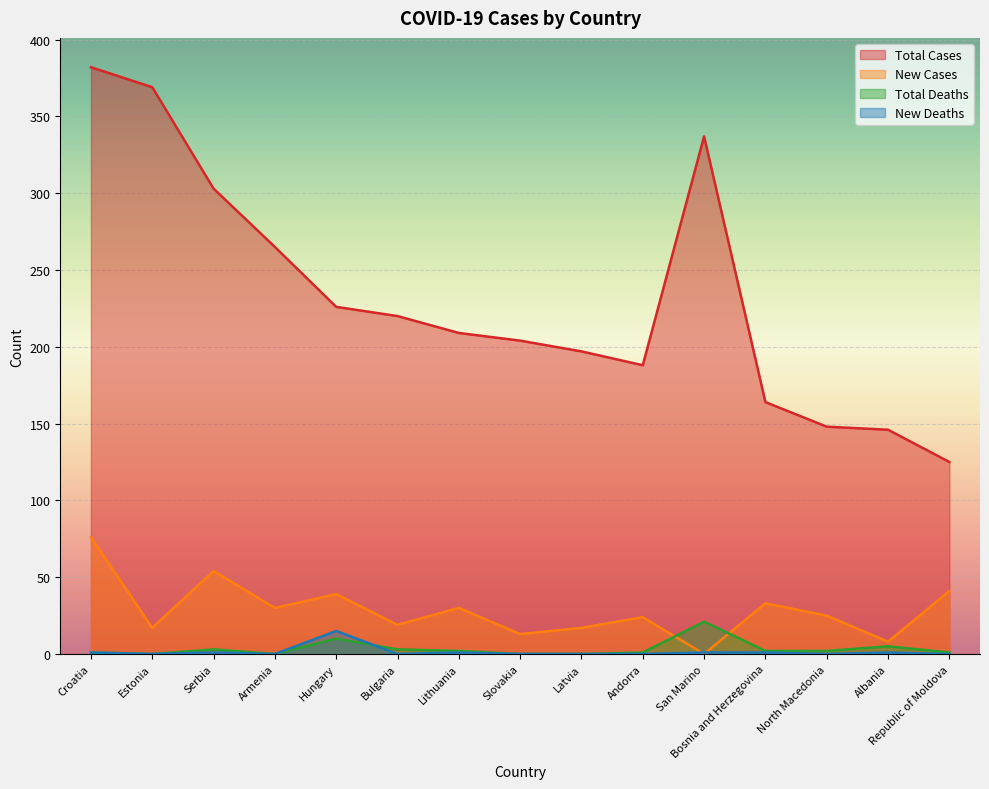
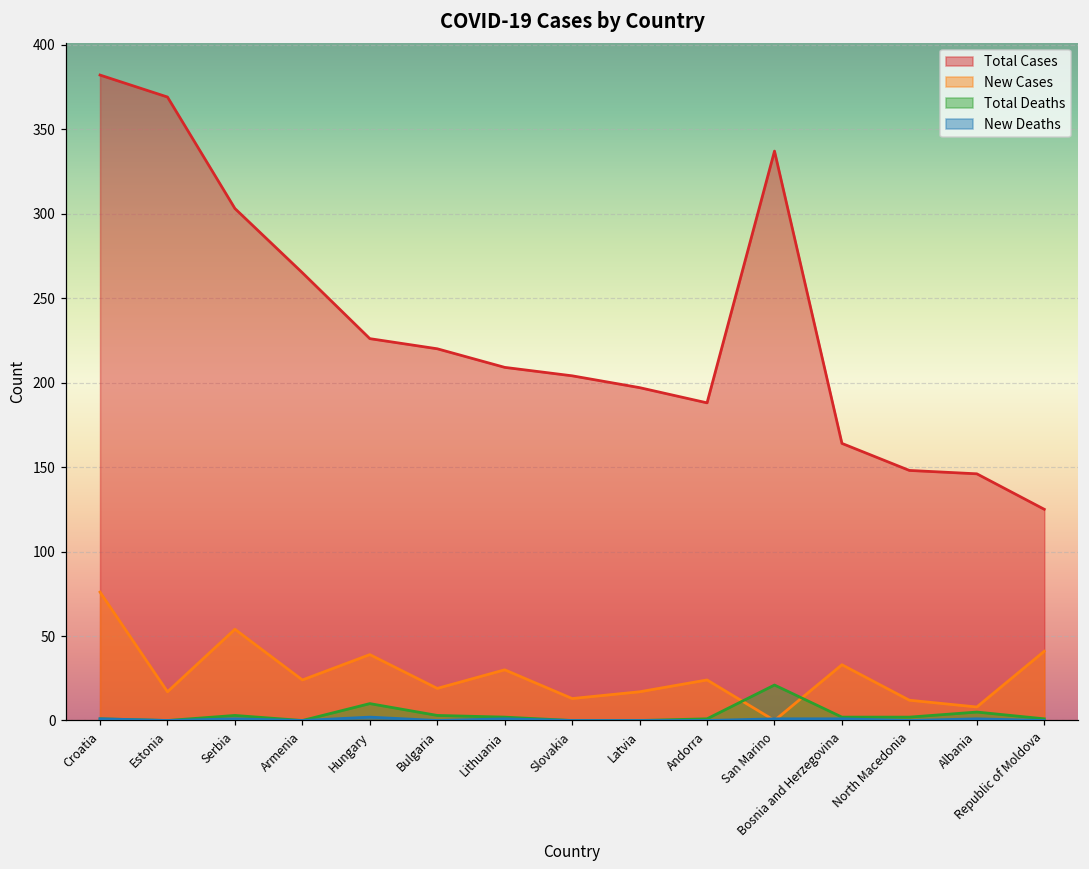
  {
    "Total Cases": {
      "Croatia": 382,
      "Estonia": 369,
      "Serbia": 303,
      "Armenia": 265,
      "Hungary": 226,
      "Bulgaria": 220,
      "Lithuania": 209,
      "Slovakia": 204,
      "Latvia": 197,
      "Andorra": 188,
      "San Marino": 337,
      "Bosnia and Herzegovina": 164,
      "North Macedonia": 148,
      "Albania": 146,
      "Republic of Moldova": 125
    },
    "New Cases": {
      "Croatia": 76,
      "Estonia": 17,
      "Serbia": 54,
-     "Armenia": 30,
+     "Armenia": 24,
      "Hungary": 39,
      "Bulgaria": 19,
      "Lithuania": 30,
      "Slovakia": 13,
      "Latvia": 17,
      "Andorra": 24,
      "Bosnia and Herzegovina": 33,
-     "North Macedonia": 25,
+     "North Macedonia": 12,
      "Albania": 8,
      "Republic of Moldova": 41
    },
    "Total Deaths": {
      "Serbia": 3,
      "Hungary": 10,
      "Bulgaria": 3,
      "San Marino": 21,
      "North Macedonia": 2,
      "Albania": 5
    },
    "New Deaths": {
      "Serbia": 1,
-     "Hungary": 15,
+     "Hungary": 2,
      "Bulgaria": 0,
      "North Macedonia": 0,
      "Albania": 1
    }
  }
